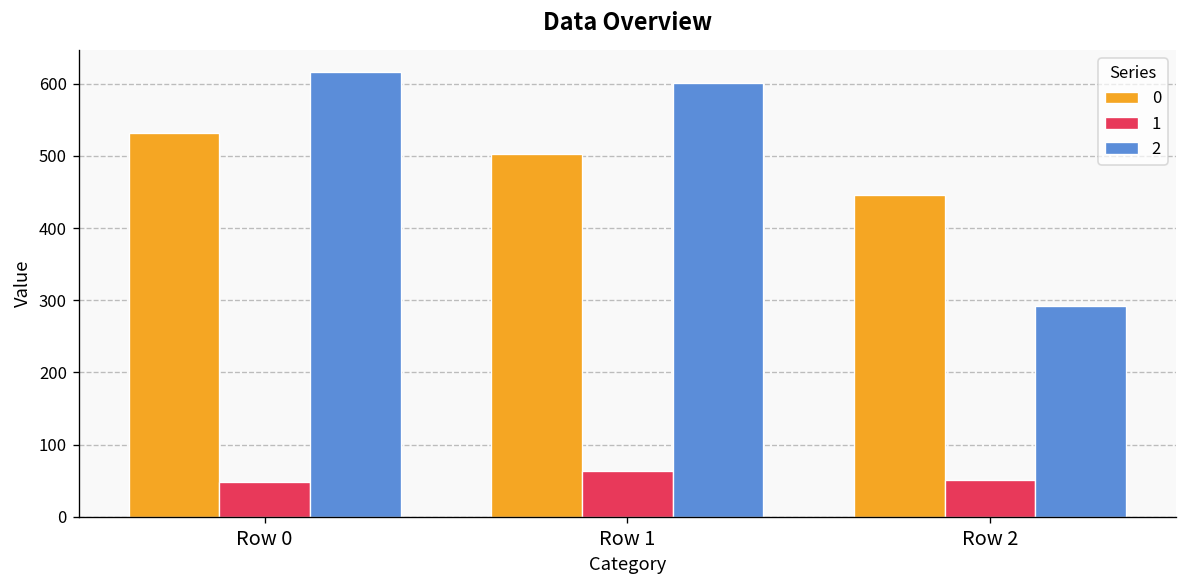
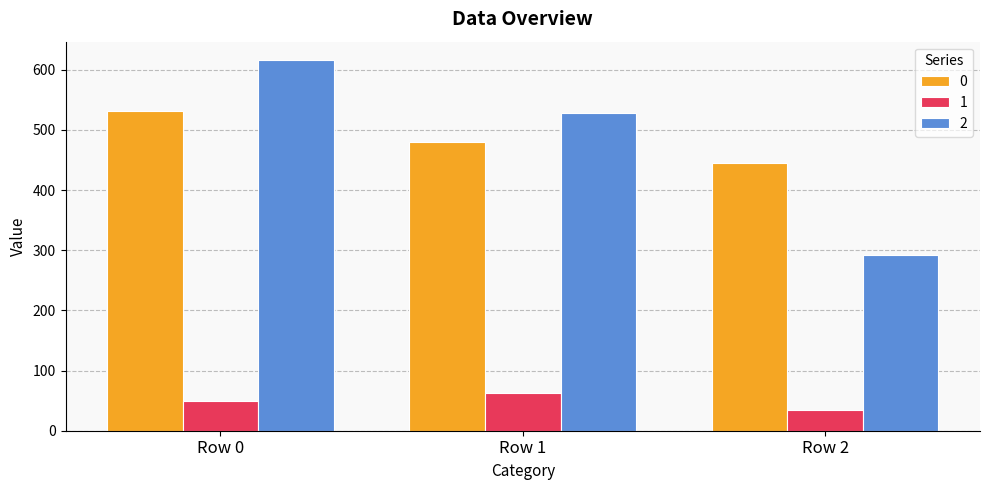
  {
    "0": {
      "Row 0": 530,
-     "Row 1": 500,
+     "Row 1": 480,
      "Row 2": 450
    },
    "1": {
      "Row 0": 50,
      "Row 1": 60,
-     "Row 2": 50
+     "Row 2": 30
    },
    "2": {
      "Row 0": 620,
-     "Row 1": 600,
+     "Row 1": 530,
      "Row 2": 290
    }
  }
